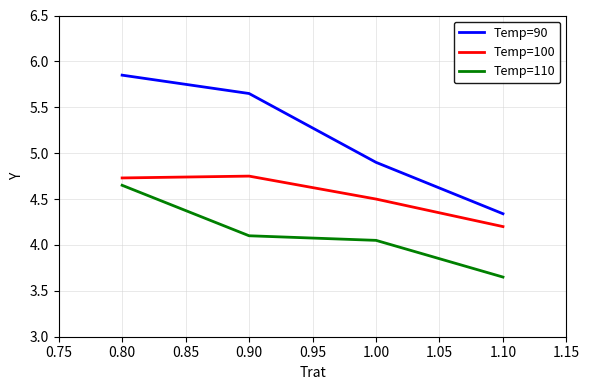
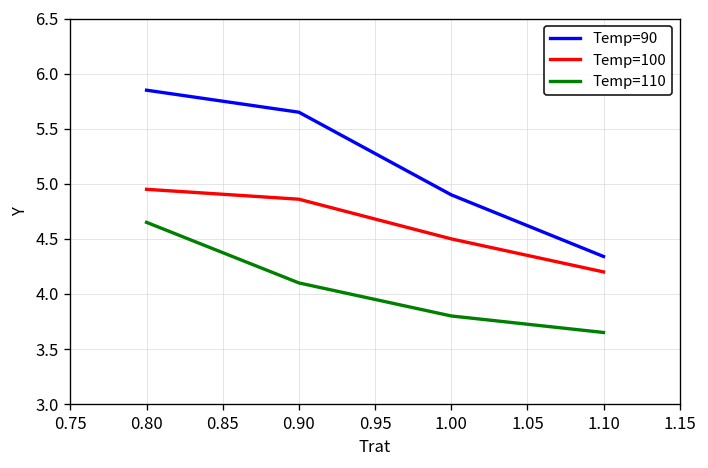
  {
    "Temp=90": {
      "0.80": 5.9,
      "0.90": 5.7,
      "1.00": 4.9,
      "1.10": 4.3
    },
    "Temp=100": {
-     "0.80": 4.7,
-     "0.90": 4.8,
+     "0.80": 5.0,
+     "0.90": 4.9,
      "1.00": 4.5,
      "1.10": 4.2
    },
    "Temp=110": {
      "0.80": 4.7,
      "0.90": 4.1,
-     "1.00": 4.1,
+     "1.00": 3.8,
      "1.10": 3.7
    }
  }
